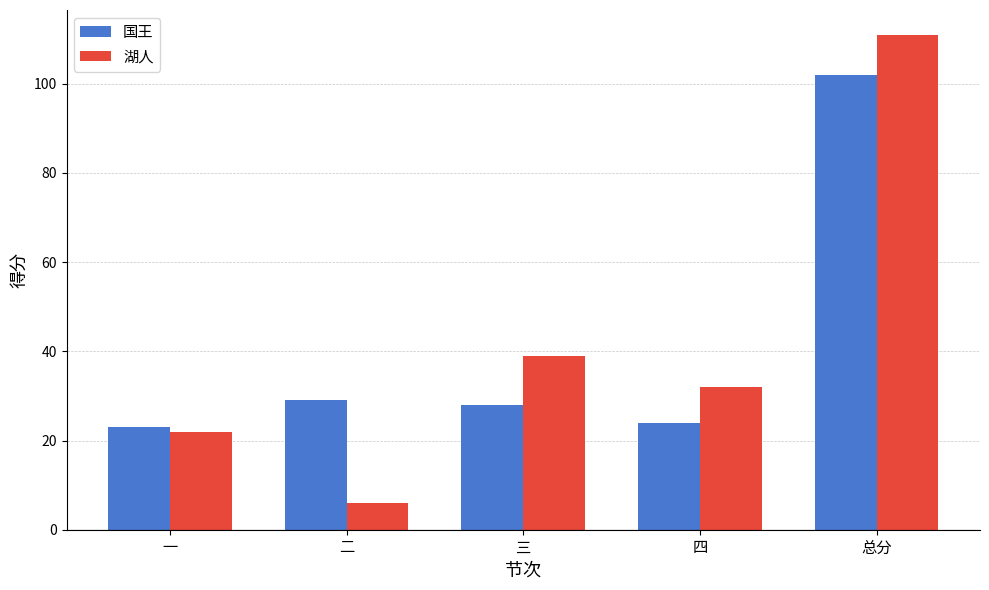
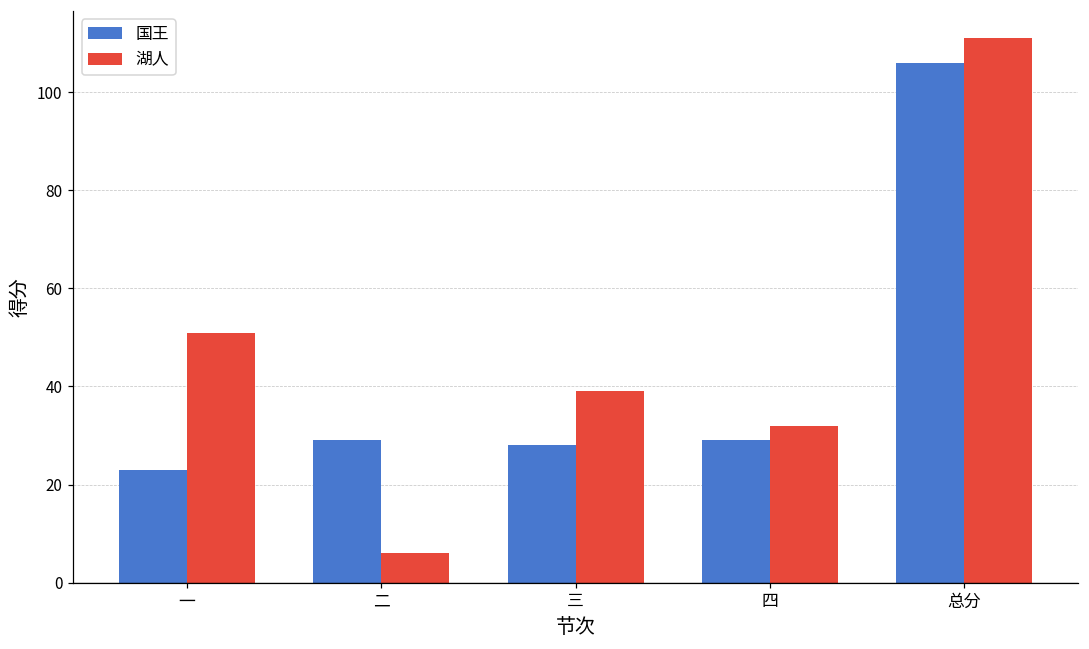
  {
    "国王": {
      "一": 23,
      "二": 29,
      "三": 28,
-     "四": 24,
-     "总分": 102
+     "四": 29,
+     "总分": 106
    },
    "湖人": {
-     "一": 22,
+     "一": 51,
      "二": 6,
      "三": 39,
      "四": 32,
      "总分": 111
    }
  }
